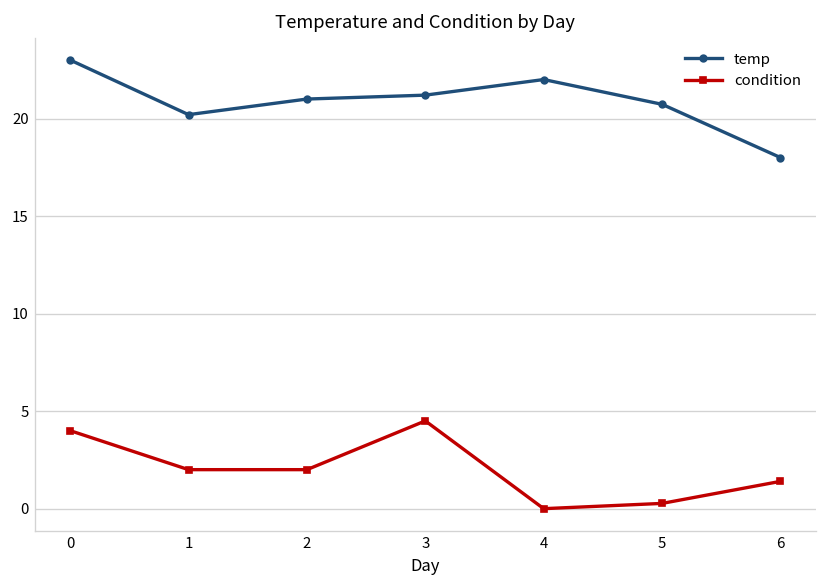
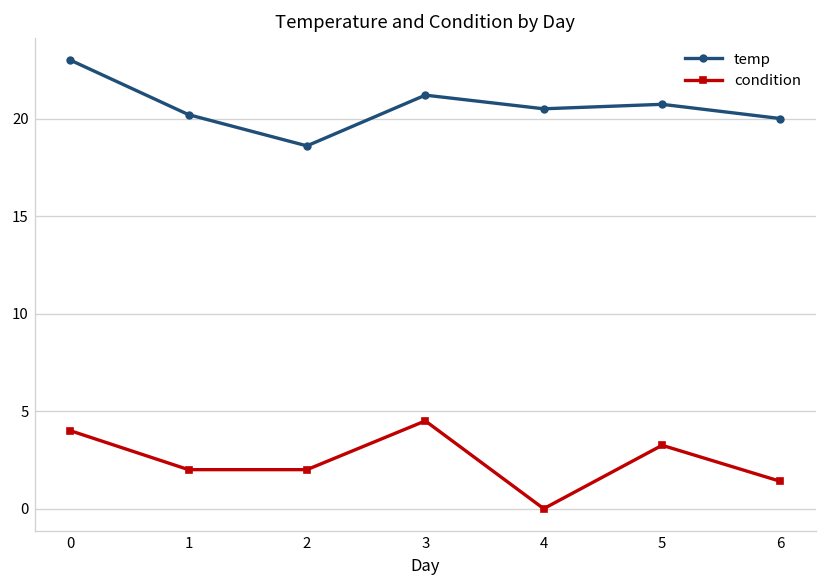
  {
    "temp": {
      "0": 23.0,
      "1": 20.2,
-     "2": 21.0,
+     "2": 18.6,
      "3": 21.2,
-     "4": 22.0,
+     "4": 20.5,
      "5": 20.7,
-     "6": 18
+     "6": 20
    },
    "condition": {
      "0": 4.0,
      "1": 2.0,
      "2": 2.0,
      "3": 4.5,
      "4": 0.0,
-     "5": 0.3,
+     "5": 3.3,
      "6": 1.4
    }
  }
